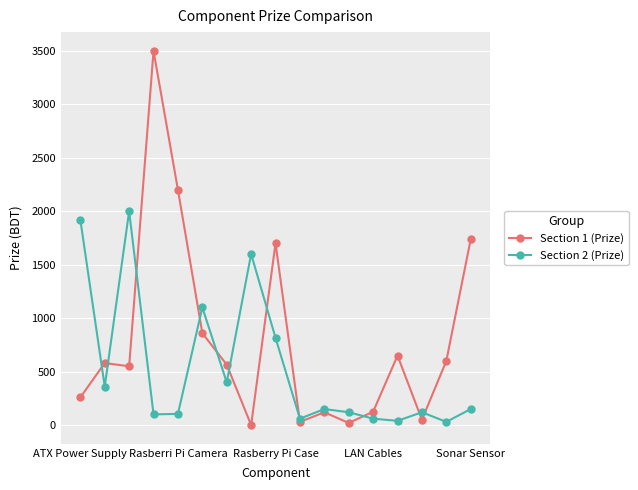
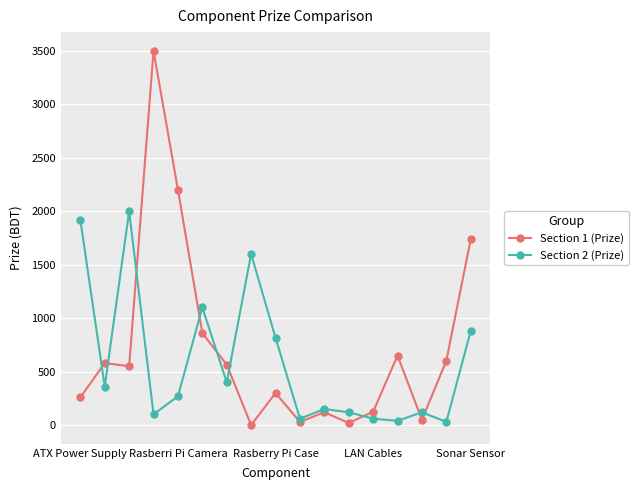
  {
    "Section 1 (Prize)": {
      "ATX Power Supply": 260,
      "Rasberri Pi Camera": 2200,
-     "Rasberry Pi Case": 1700,
+     "Rasberry Pi Case": 300,
      "LAN Cables": 130,
      "Sonar Sensor": 1740
    },
    "Section 2 (Prize)": {
      "ATX Power Supply": 1920,
-     "Rasberri Pi Camera": 110,
+     "Rasberri Pi Camera": 270,
      "Rasberry Pi Case": 820,
      "LAN Cables": 60,
-     "Sonar Sensor": 150
+     "Sonar Sensor": 880
    }
  }
